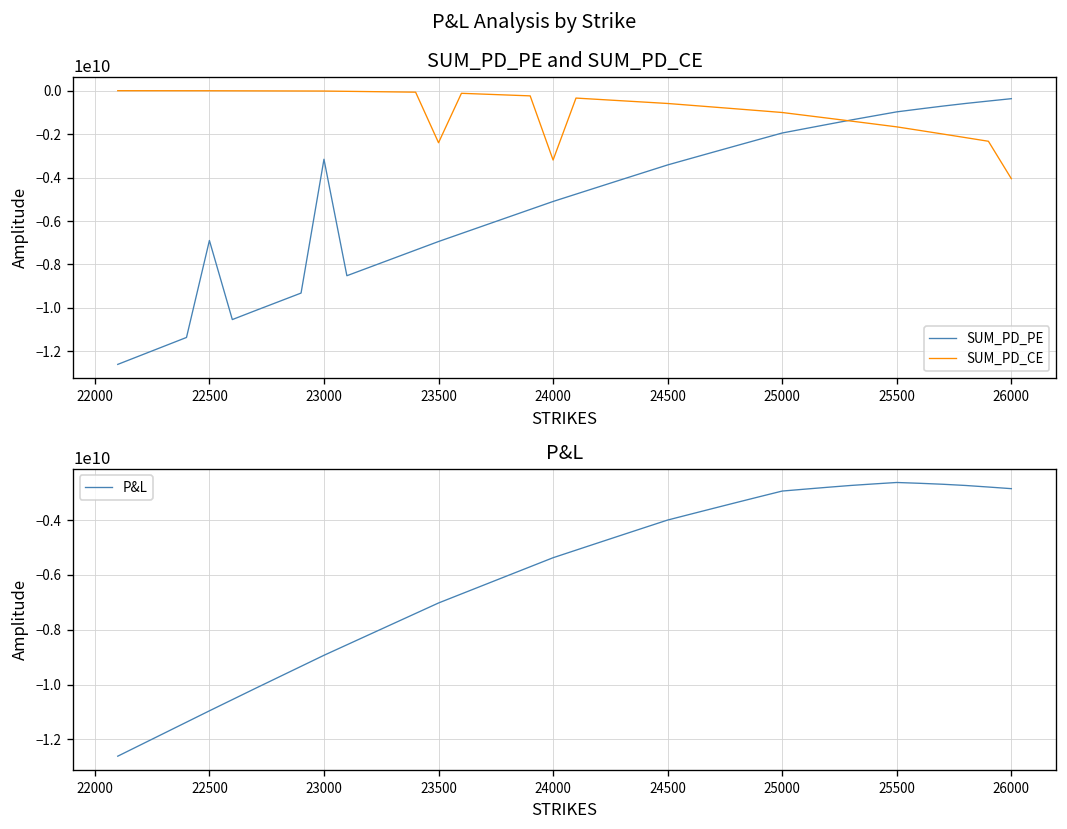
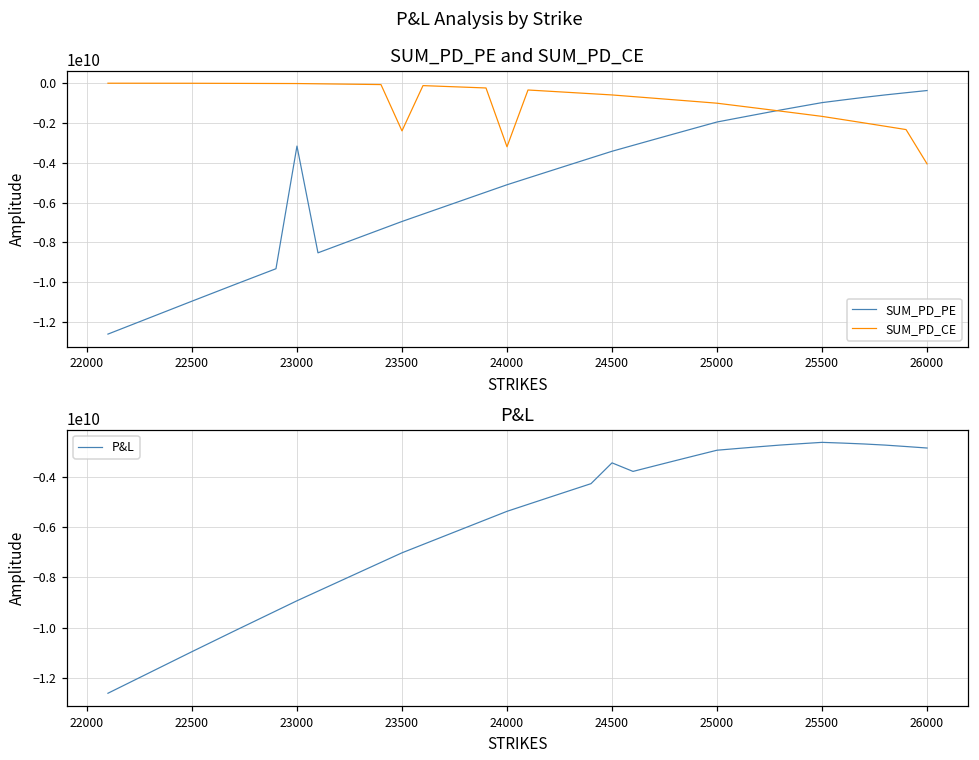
  {
    "SUM_PD_PE and SUM_PD_CE": {
      "SUM_PD_PE": {
-       "22500": -6900000000,
+       "22500": -11000000000,
        "23000": -3200000000,
        "23500": -6900000000,
        "24000": -5100000000,
        "24500": -3400000000,
        "25000": -1900000000,
        "25500": -1000000000,
        "26000": -400000000
      },
      "SUM_PD_CE": {
        "22500": 0,
        "23000": 0,
        "23500": -2400000000,
        "24000": -3200000000,
        "24500": -600000000,
        "25000": -1000000000,
        "25500": -1700000000,
        "26000": -4100000000
      }
    },
    "P&L": {
      "22500": -11000000000,
      "23000": -8900000000,
      "23500": -7000000000,
      "24000": -5400000000,
-     "24500": -4000000000,
+     "24500": -3500000000,
      "25000": -2900000000,
      "25500": -2600000000,
      "26000": -2900000000
    }
  }
